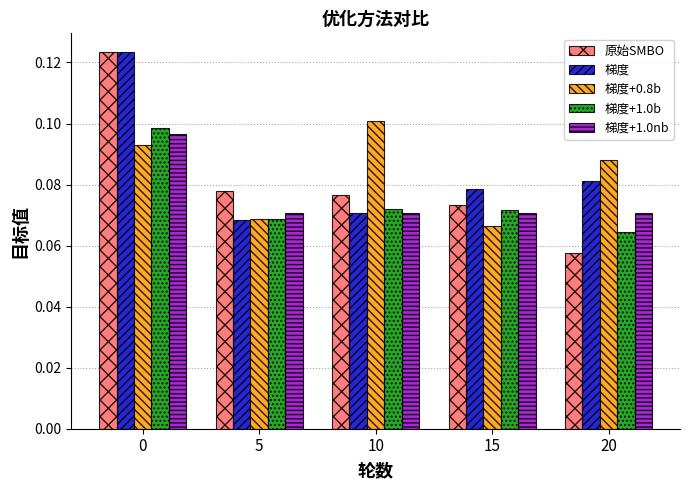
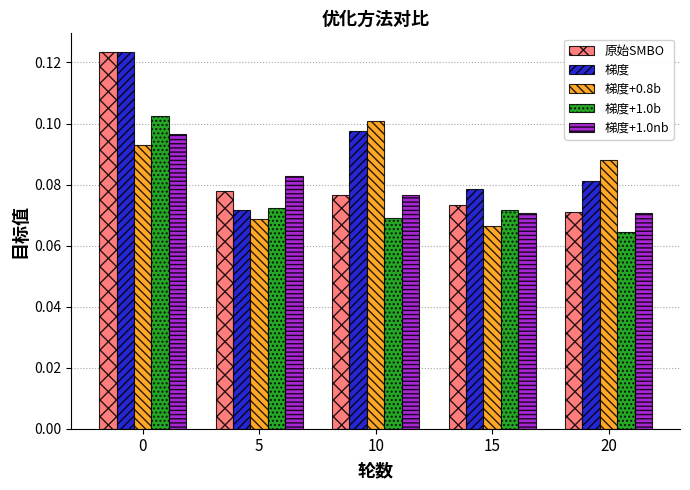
  {
    "原始SMBO": {
      "0": 0.123,
      "5": 0.078,
      "10": 0.077,
      "15": 0.073,
-     "20": 0.058
+     "20": 0.071
    },
    "梯度": {
      "0": 0.123,
-     "5": 0.068,
-     "10": 0.071,
+     "5": 0.072,
+     "10": 0.098,
      "15": 0.078,
      "20": 0.081
    },
    "梯度+0.8b": {
      "0": 0.093,
      "5": 0.069,
      "10": 0.101,
      "15": 0.066,
      "20": 0.088
    },
    "梯度+1.0b": {
-     "0": 0.099,
-     "5": 0.069,
-     "10": 0.072,
+     "0": 0.102,
+     "5": 0.072,
+     "10": 0.069,
      "15": 0.072,
      "20": 0.064
    },
    "梯度+1.0nb": {
      "0": 0.097,
-     "5": 0.071,
-     "10": 0.071,
+     "5": 0.083,
+     "10": 0.076,
      "15": 0.071,
      "20": 0.071
    }
  }
